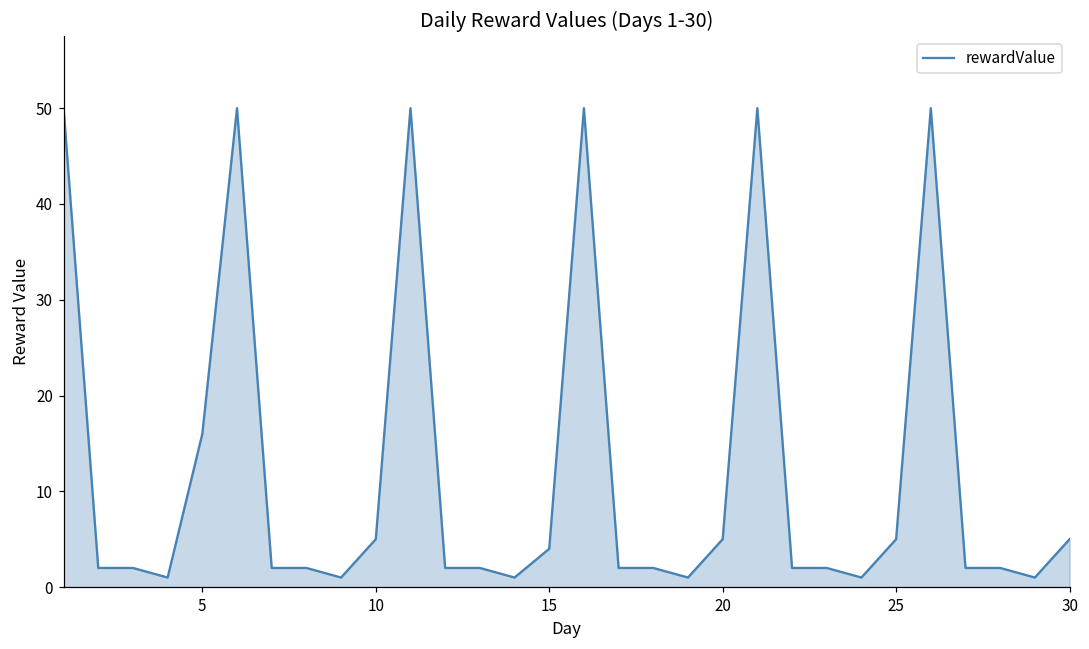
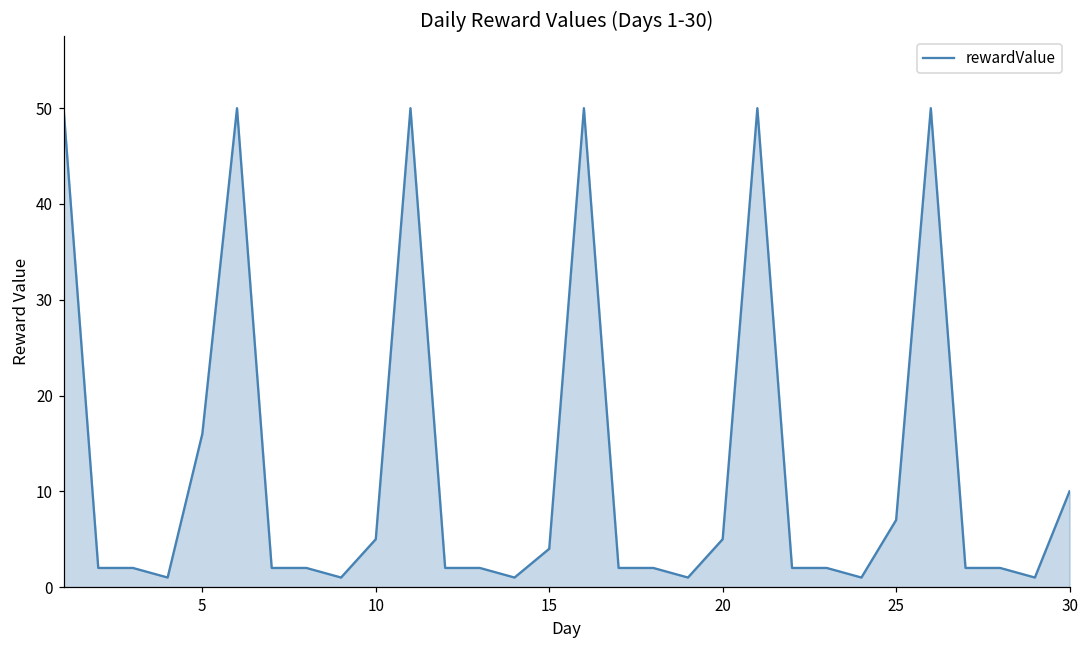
  {
    "5": 16,
    "10": 5,
    "15": 4,
    "20": 5,
-   "25": 5,
-   "30": 5
+   "25": 7,
+   "30": 10
  }
